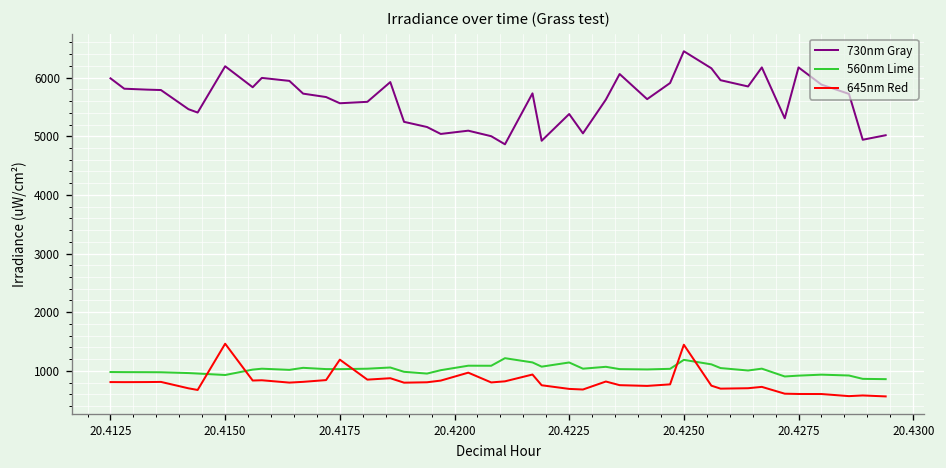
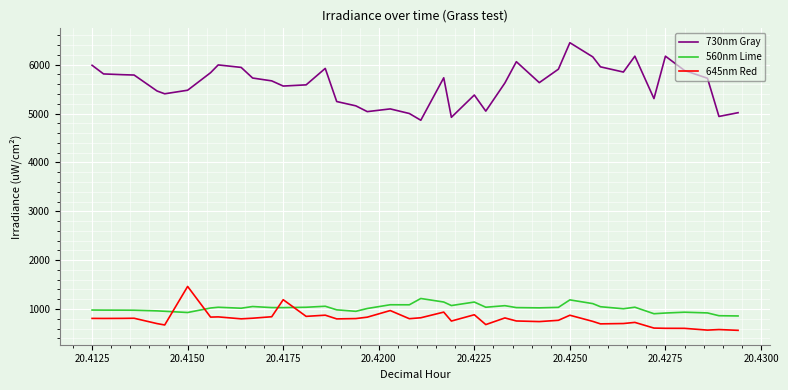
  {
    "730nm Gray": {
      "20.4125": 6000,
-     "20.4150": 6200,
+     "20.4150": 5500,
      "20.4175": 5600,
      "20.4225": 5400,
      "20.4250": 6400,
      "20.4275": 6200
    },
    "560nm Lime": {
      "20.4125": 1000,
      "20.4150": 900,
      "20.4175": 1000,
      "20.4225": 1100,
      "20.4250": 1200,
      "20.4275": 900
    },
    "645nm Red": {
      "20.4125": 800,
      "20.4150": 1500,
      "20.4175": 1200,
-     "20.4225": 700,
-     "20.4250": 1400,
+     "20.4225": 900,
+     "20.4250": 900,
      "20.4275": 600
    }
  }
